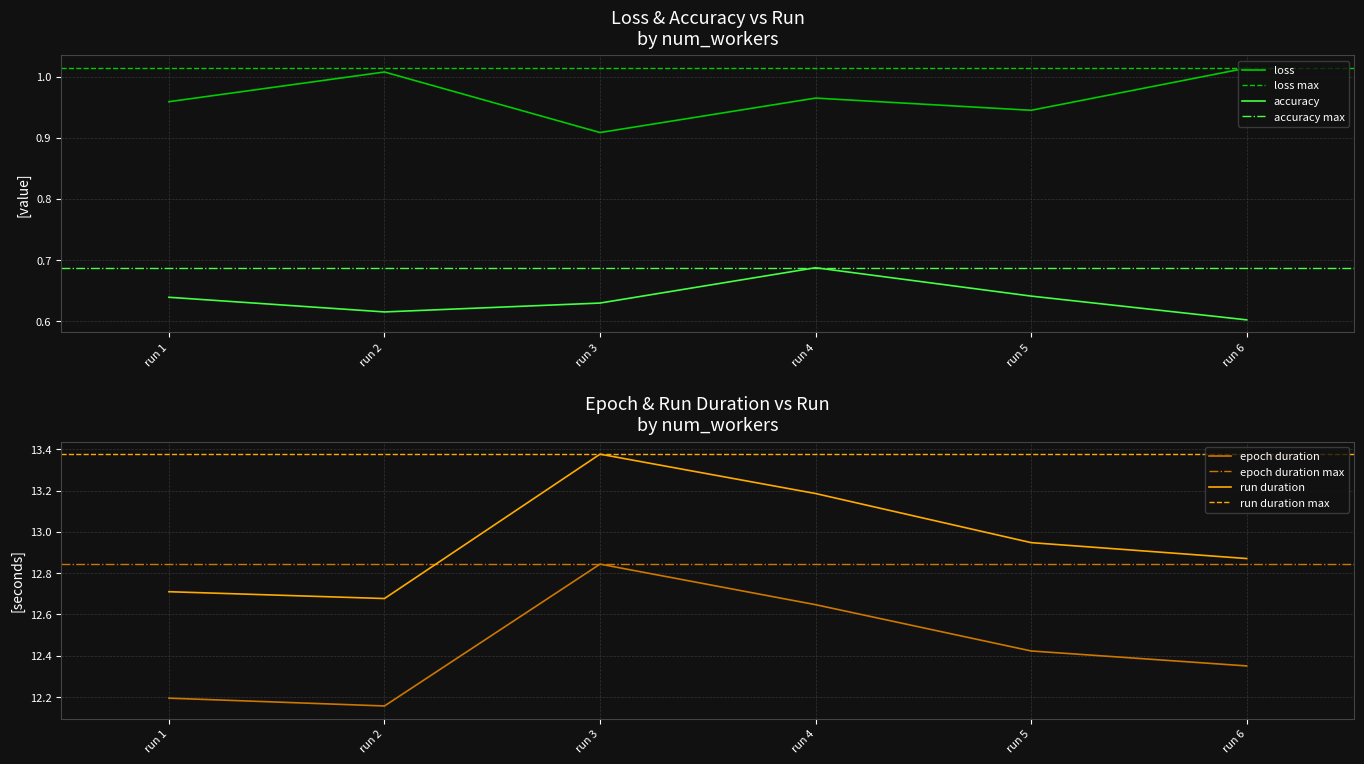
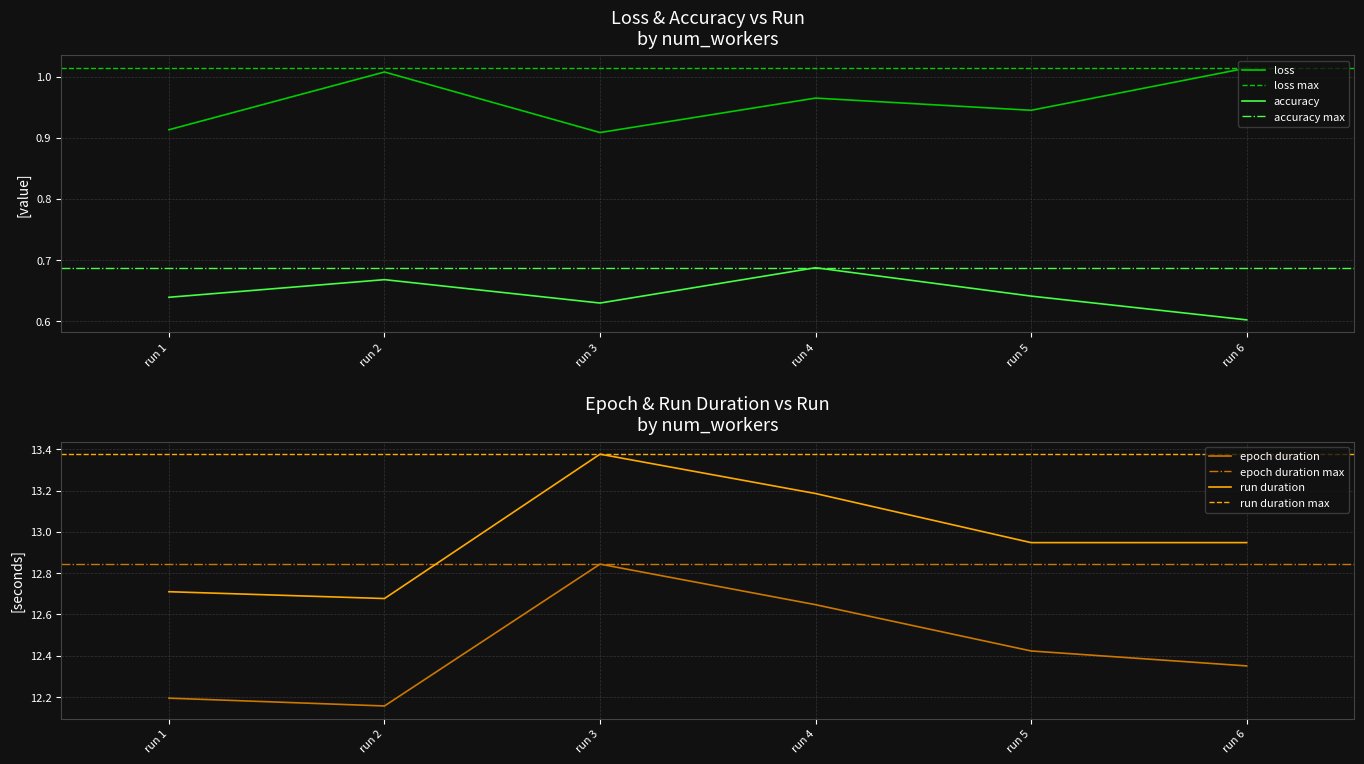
  {
    "Loss & Accuracy vs Run by num_workers": {
      "loss": {
-       "run 1": 0.96,
+       "run 1": 0.91,
        "run 2": 1.01,
        "run 3": 0.91,
        "run 4": 0.96,
        "run 5": 0.94
      },
      "accuracy": {
        "run 1": 0.64,
-       "run 2": 0.62,
+       "run 2": 0.67,
        "run 3": 0.63,
        "run 4": 0.69,
        "run 5": 0.64,
        "run 6": 0.60
      }
    },
    "Epoch & Run Duration vs Run by num_workers": {
      "epoch duration": {
        "run 1": 12.19,
        "run 2": 12.16,
        "run 3": 12.84,
        "run 4": 12.65,
        "run 5": 12.42,
        "run 6": 12.35
      },
      "run duration": {
        "run 1": 12.71,
        "run 2": 12.68,
        "run 3": 13.38,
        "run 4": 13.19,
        "run 5": 12.95,
-       "run 6": 12.87
+       "run 6": 12.95
      }
    }
  }
